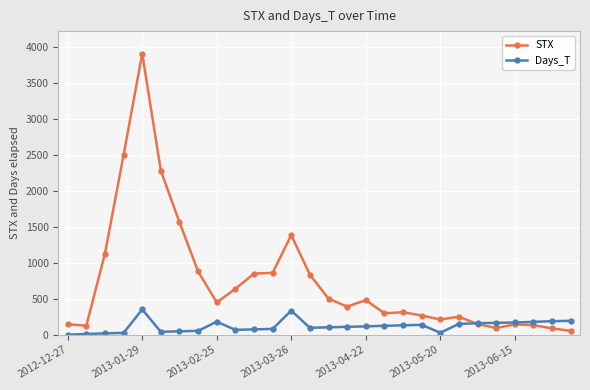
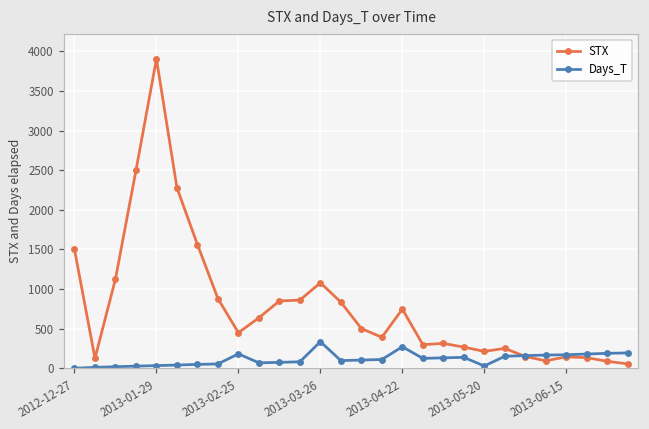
  {
    "STX": {
-     "2012-12-27": 100,
+     "2012-12-27": 1500,
      "2013-01-29": 3900,
      "2013-02-25": 400,
-     "2013-03-26": 1400,
-     "2013-04-22": 500,
+     "2013-03-26": 1100,
+     "2013-04-22": 700,
      "2013-05-20": 200
    },
    "Days_T": {
      "2012-12-27": 0,
-     "2013-01-29": 400,
+     "2013-01-29": 0,
      "2013-02-25": 200,
      "2013-03-26": 300,
-     "2013-04-22": 100,
+     "2013-04-22": 300,
      "2013-05-20": 0
    }
  }
